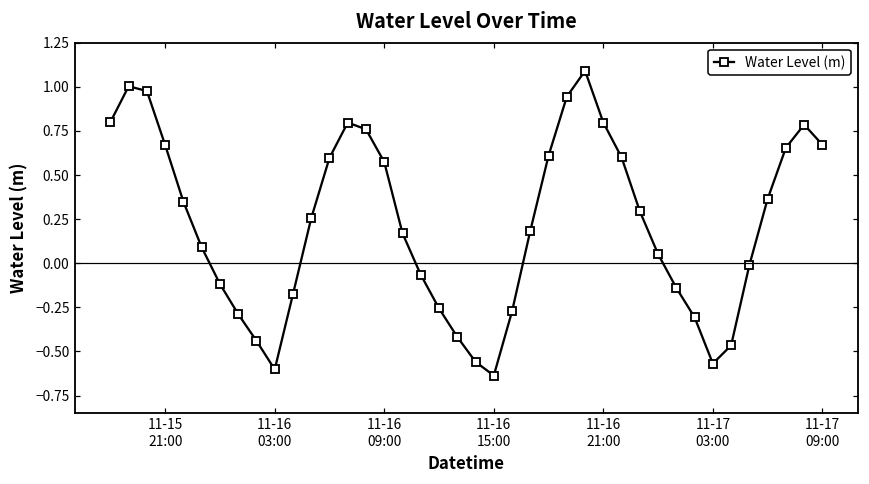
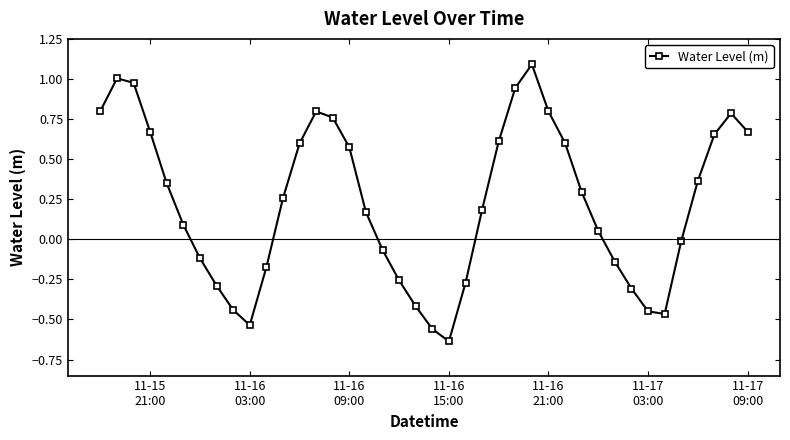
  {
    "11-15 21:00": 0.67,
-   "11-16 03:00": -0.60,
+   "11-16 03:00": -0.54,
    "11-16 09:00": 0.57,
    "11-16 15:00": -0.64,
    "11-16 21:00": 0.80,
-   "11-17 03:00": -0.57,
+   "11-17 03:00": -0.45,
    "11-17 09:00": 0.67
  }
